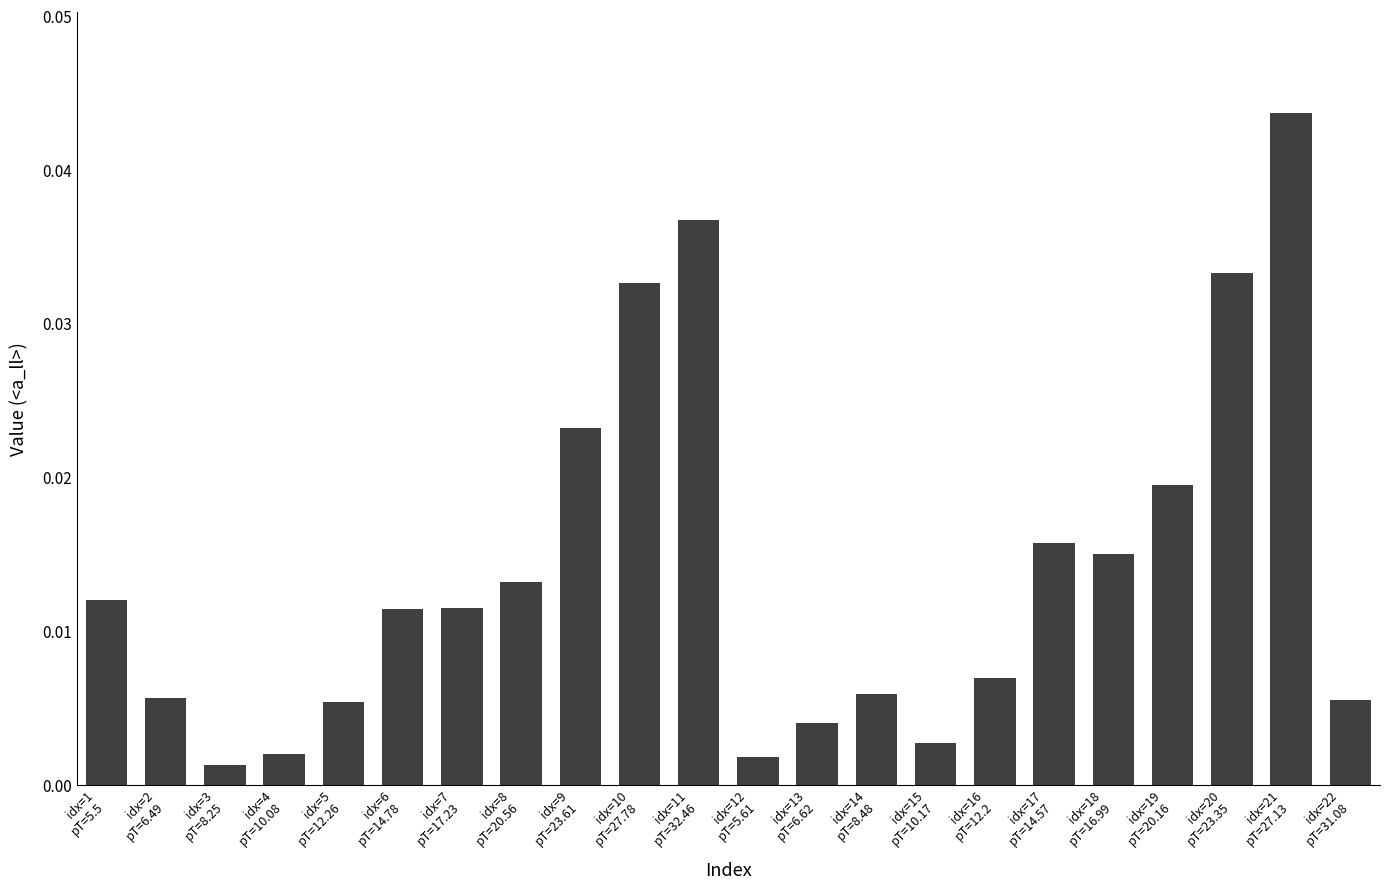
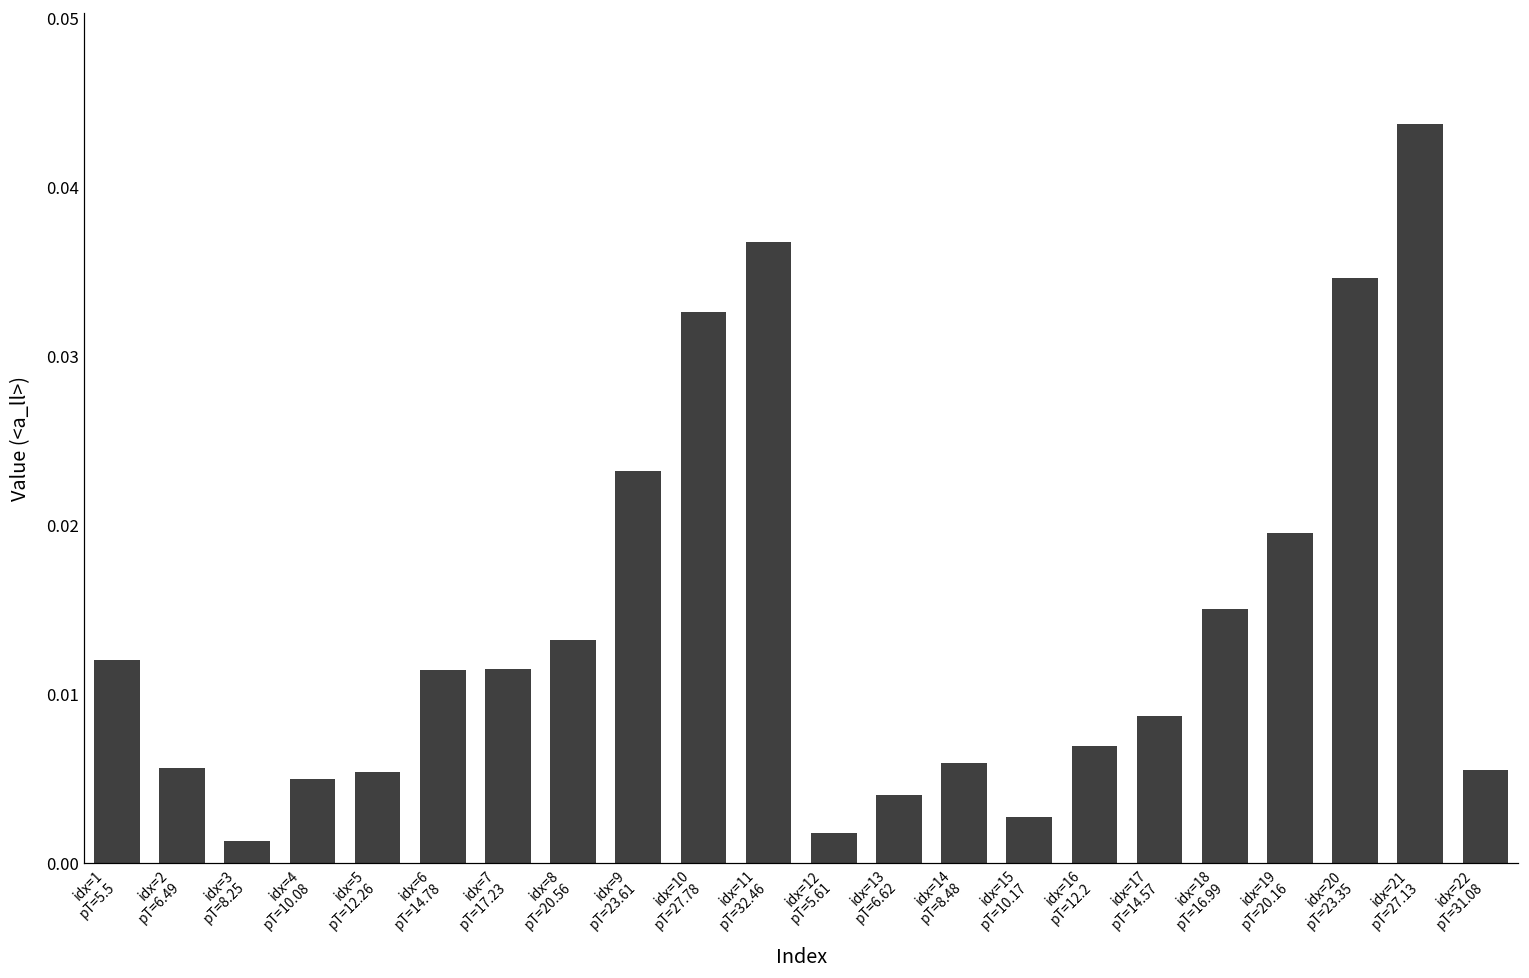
  {
    "idx=1 pT=5.5": 0.0120,
    "idx=2 pT=6.49": 0.0056,
    "idx=3 pT=8.25": 0.0013,
-   "idx=4 pT=10.08": 0.002,
+   "idx=4 pT=10.08": 0.005,
    "idx=5 pT=12.26": 0.0054,
    "idx=6 pT=14.78": 0.0114,
    "idx=7 pT=17.23": 0.0115,
    "idx=8 pT=20.56": 0.0132,
    "idx=9 pT=23.61": 0.0232,
    "idx=10 pT=27.78": 0.0326,
    "idx=11 pT=32.46": 0.0367,
    "idx=12 pT=5.61": 0.0018,
    "idx=13 pT=6.62": 0.0040,
    "idx=14 pT=8.48": 0.0059,
    "idx=15 pT=10.17": 0.0027,
    "idx=16 pT=12.2": 0.0069,
-   "idx=17 pT=14.57": 0.0157,
+   "idx=17 pT=14.57": 0.0087,
    "idx=18 pT=16.99": 0.0150,
    "idx=19 pT=20.16": 0.0195,
-   "idx=20 pT=23.35": 0.0333,
+   "idx=20 pT=23.35": 0.0346,
    "idx=21 pT=27.13": 0.0437,
    "idx=22 pT=31.08": 0.0055
  }
